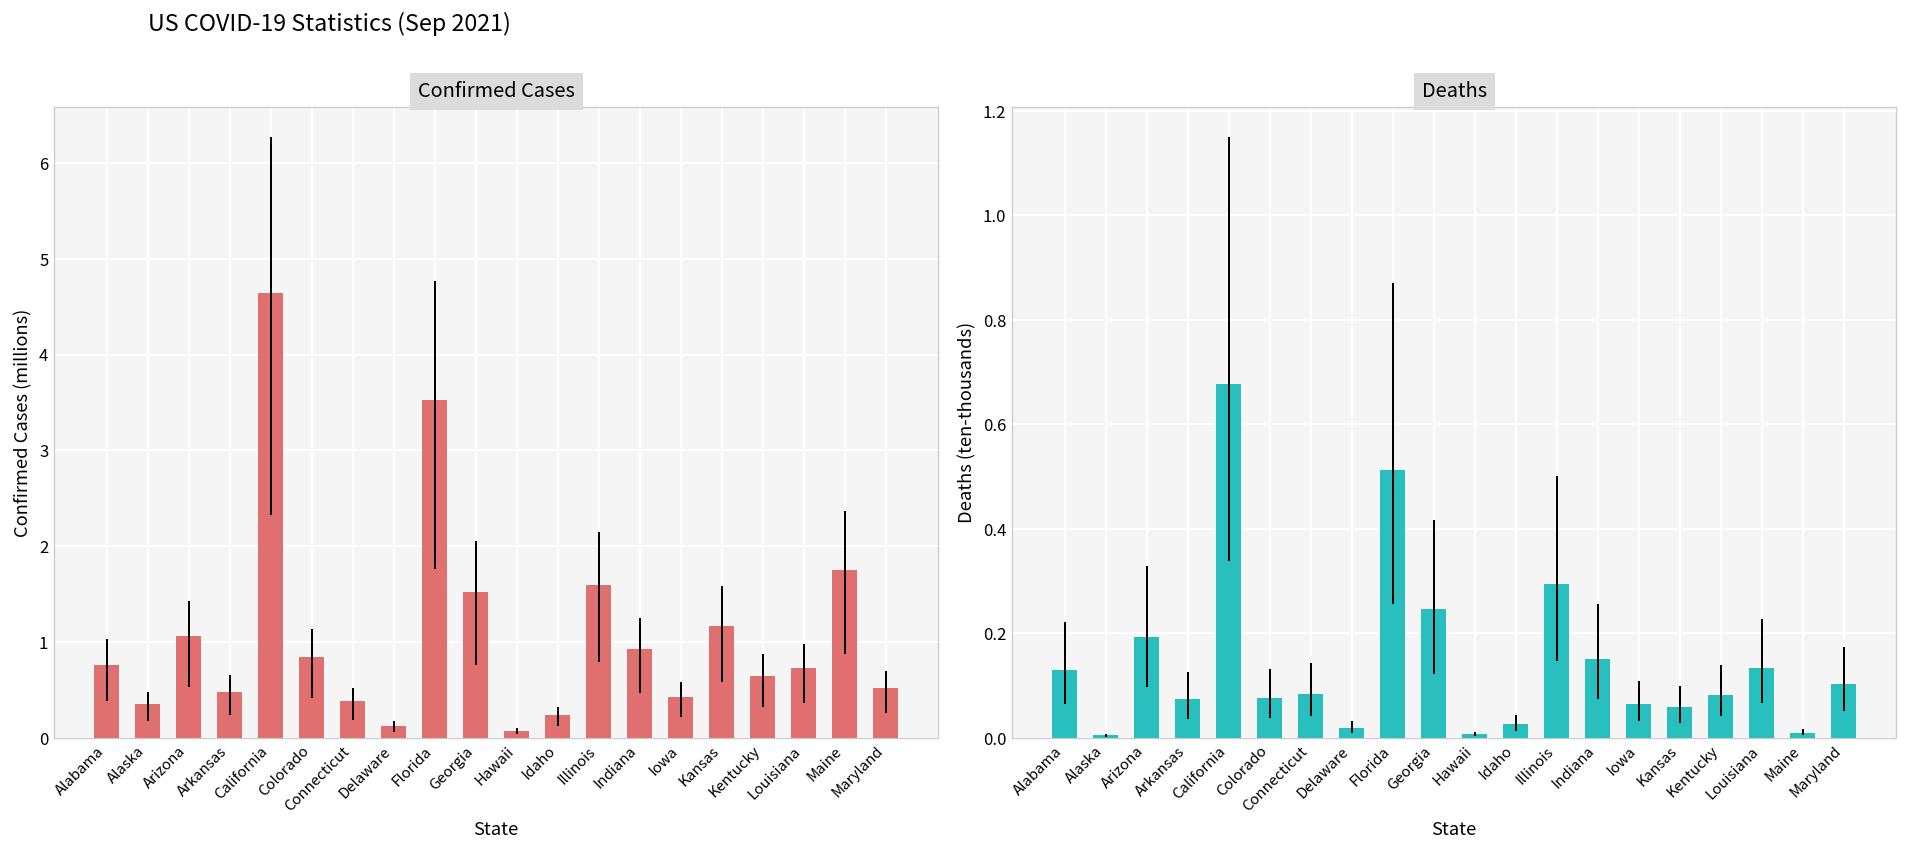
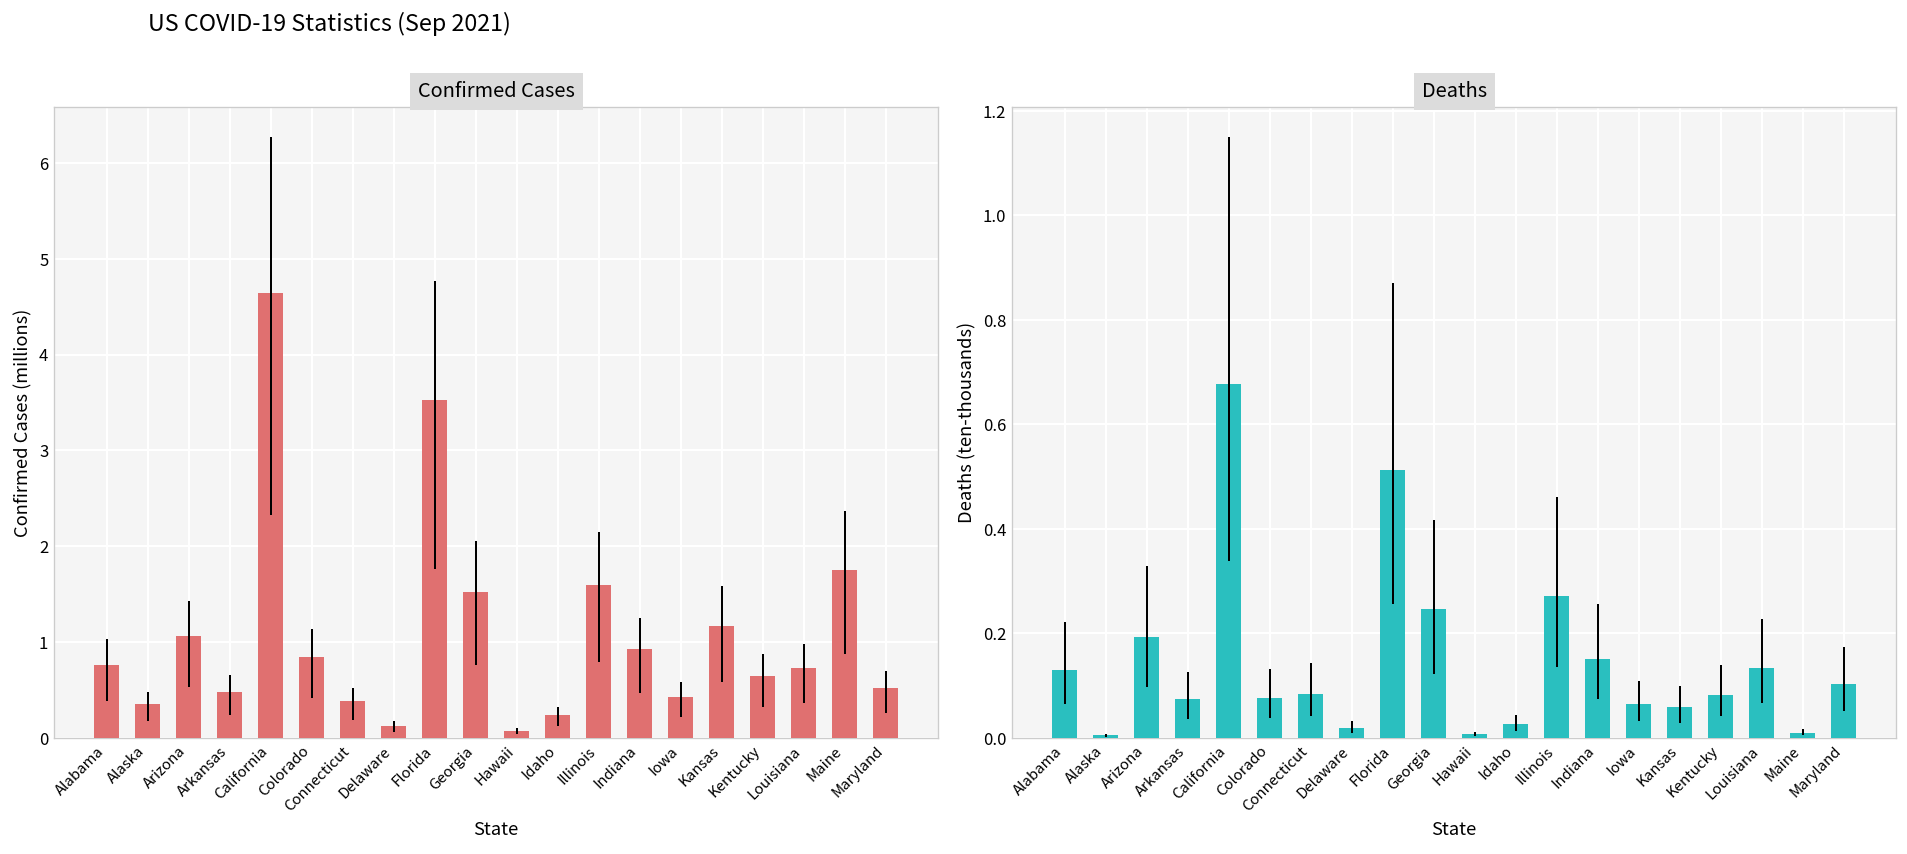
  {
    "Confirmed Cases": {
      "Alabama": 0.8,
      "Alaska": 0.4,
      "Arizona": 1.1,
      "Arkansas": 0.5,
      "California": 4.6,
      "Colorado": 0.8,
      "Connecticut": 0.4,
      "Delaware": 0.1,
      "Florida": 3.5,
      "Georgia": 1.5,
      "Hawaii": 0.1,
      "Idaho": 0.2,
      "Illinois": 1.6,
      "Indiana": 0.9,
      "Iowa": 0.4,
      "Kansas": 1.2,
      "Kentucky": 0.6,
      "Louisiana": 0.7,
      "Maine": 1.8,
      "Maryland": 0.5
    },
    "Deaths": {
      "Alabama": 0.13,
      "Arizona": 0.19,
      "Arkansas": 0.07,
      "California": 0.68,
      "Colorado": 0.08,
      "Connecticut": 0.08,
      "Delaware": 0.02,
      "Florida": 0.51,
      "Georgia": 0.25,
      "Hawaii": 0.01,
      "Idaho": 0.03,
-     "Illinois": 0.30,
+     "Illinois": 0.27,
      "Indiana": 0.15,
      "Iowa": 0.06,
      "Kansas": 0.06,
      "Kentucky": 0.08,
      "Louisiana": 0.13,
      "Maine": 0.01,
      "Maryland": 0.10
    }
  }
